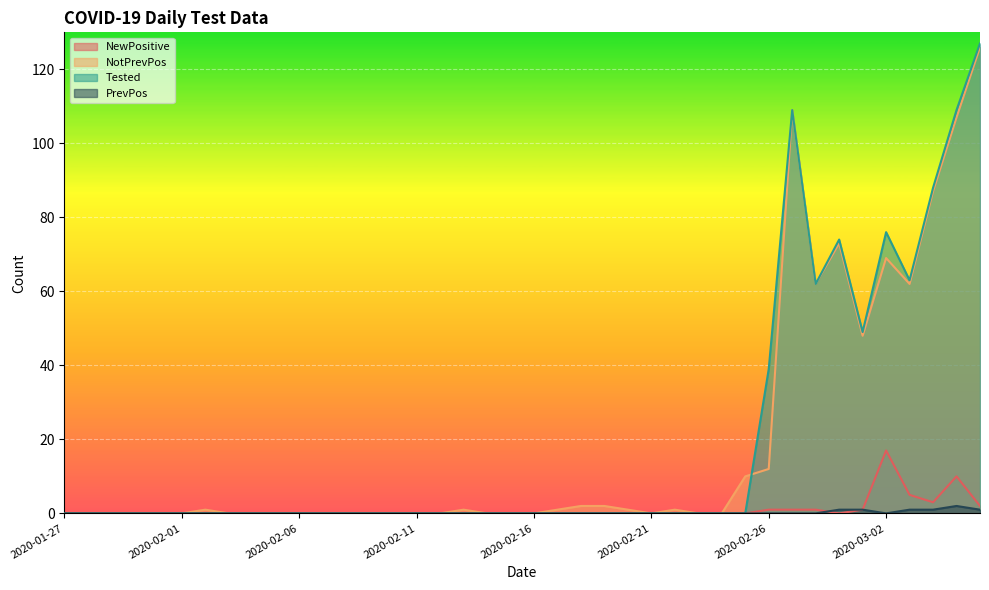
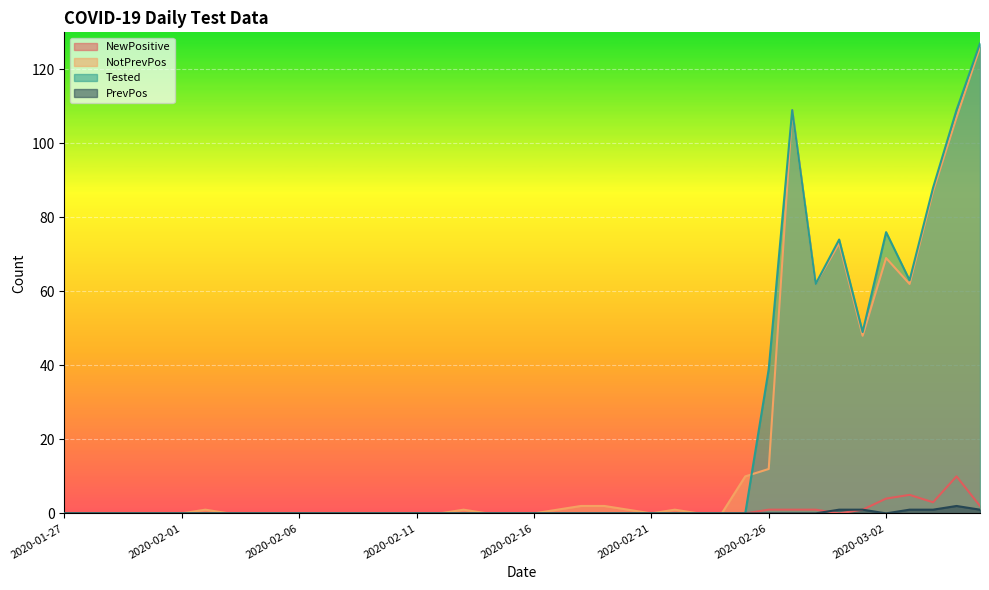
  {
    "NewPositive": {
      "2020-02-26": 1,
-     "2020-03-02": 17
+     "2020-03-02": 4
    },
    "NotPrevPos": {
      "2020-02-26": 12,
      "2020-03-02": 69
    },
    "Tested": {
      "2020-02-26": 39,
      "2020-03-02": 76
    },
    "PrevPos": {
      "2020-02-26": 0,
      "2020-03-02": 0
    }
  }
